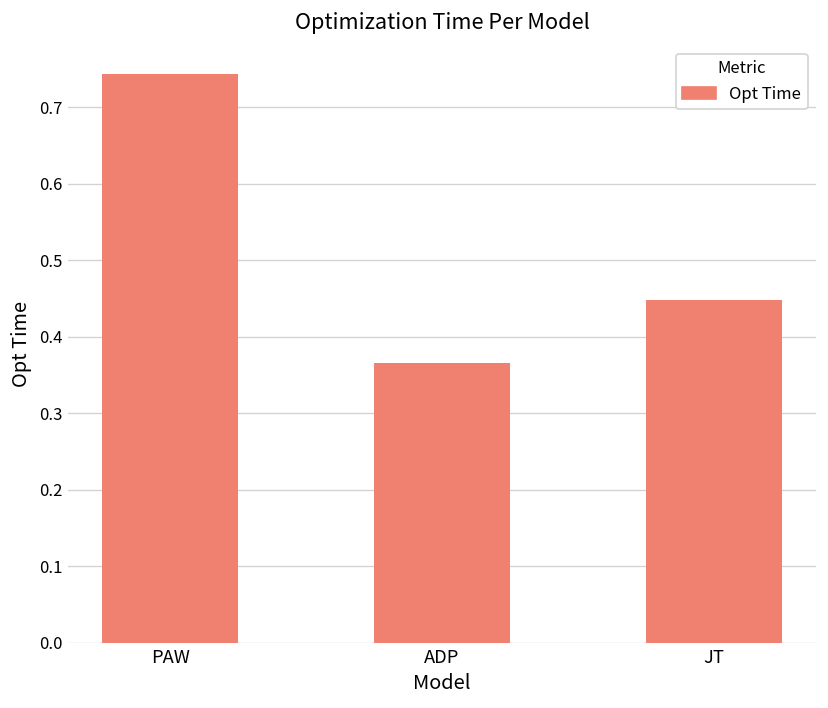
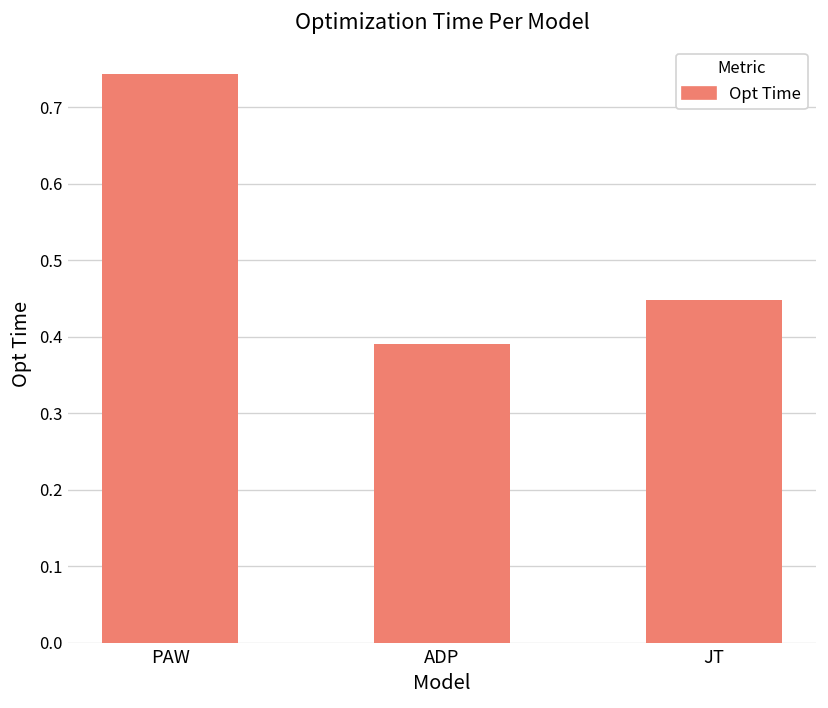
  {
    "PAW": 0.74,
-   "ADP": 0.37,
+   "ADP": 0.39,
    "JT": 0.45
  }
